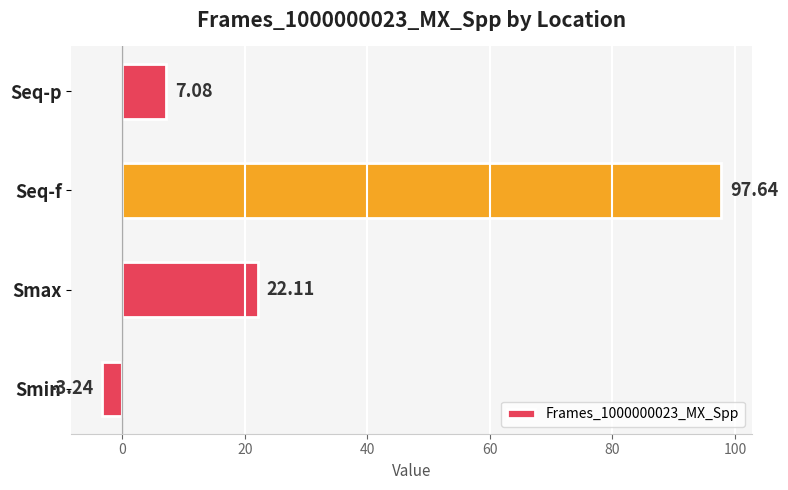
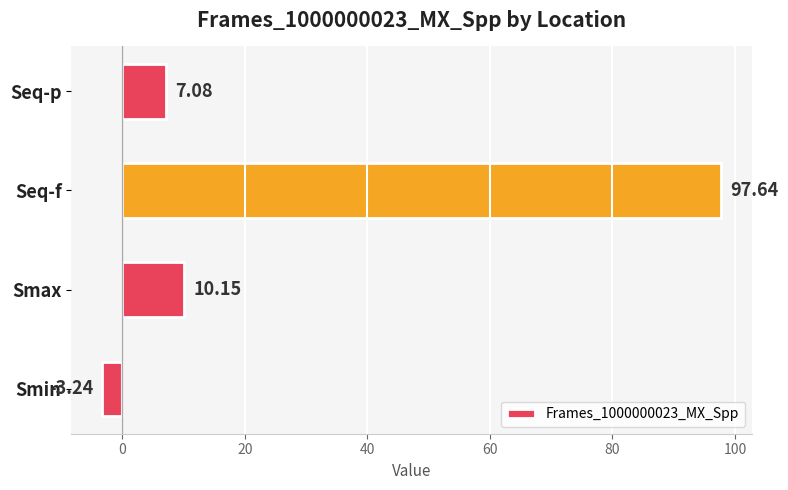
  {
    "Seq-p": 7.08,
    "Seq-f": 97.64,
-   "Smax": 22.11,
+   "Smax": 10.15,
    "Smin": -3.24
  }
